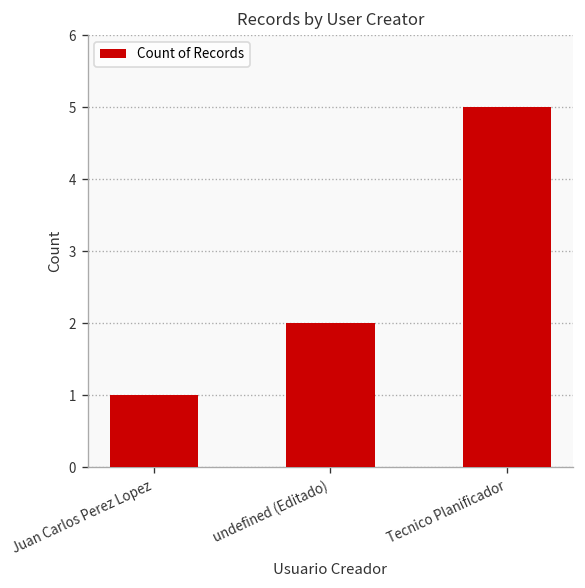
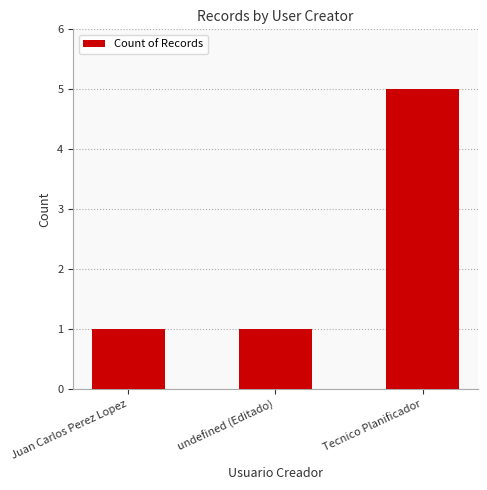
  {
    "Juan Carlos Perez Lopez": 1,
-   "undefined (Editado)": 2,
+   "undefined (Editado)": 1,
    "Tecnico Planificador": 5
  }
